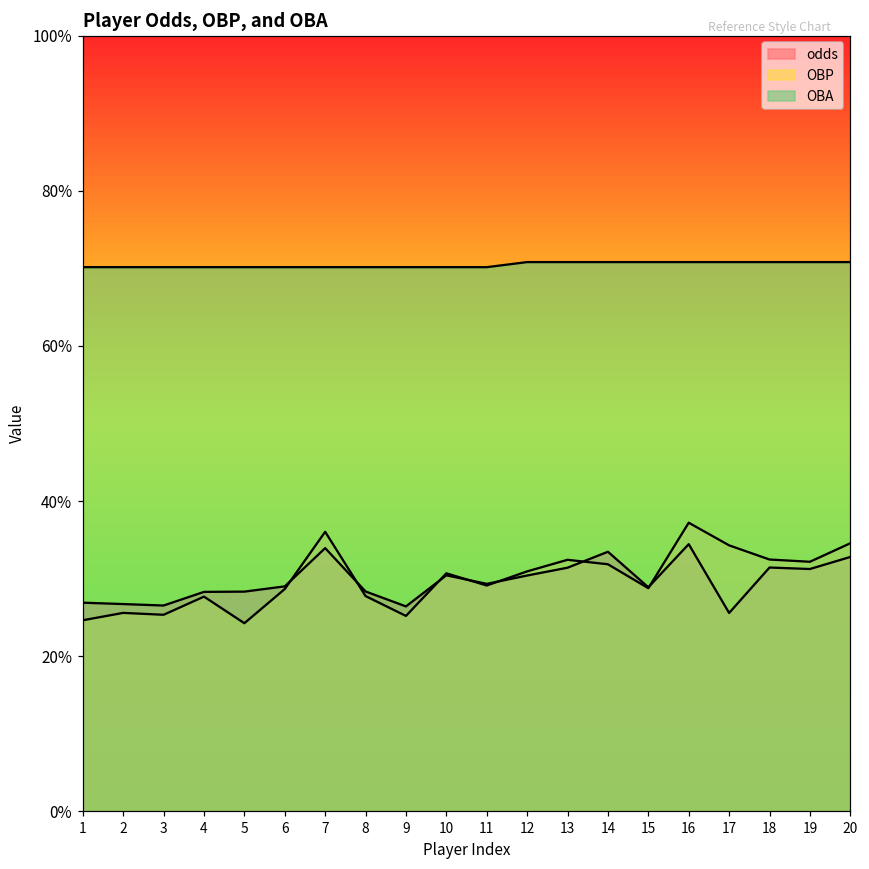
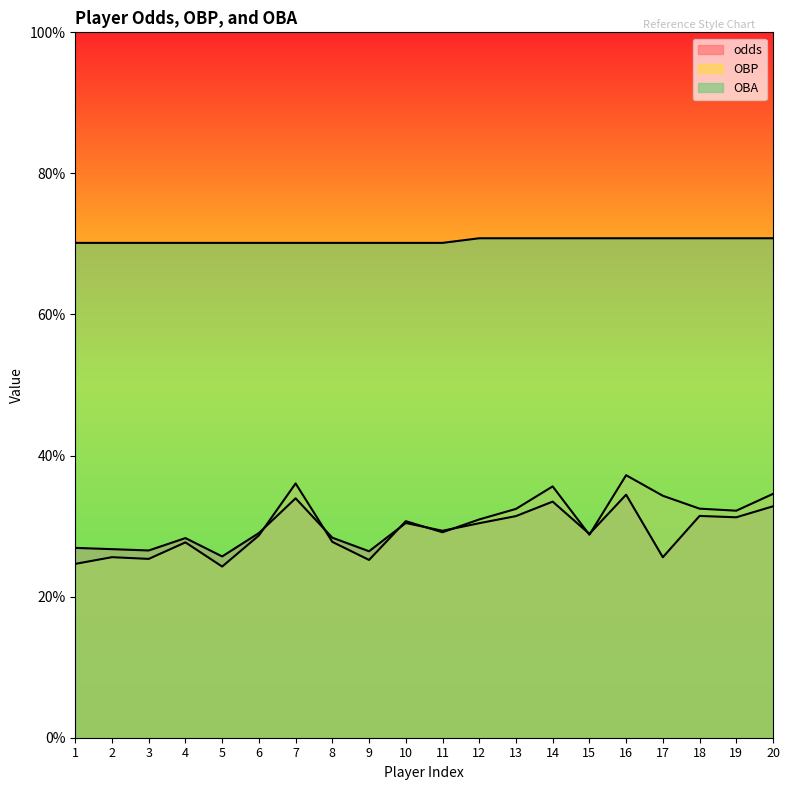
  {
    "odds": {
      "1": "27%",
      "2": "27%",
      "3": "27%",
      "4": "28%",
-     "5": "28%",
+     "5": "26%",
      "7": "34%",
      "8": "28%",
      "9": "26%",
      "12": "30%",
      "13": "31%",
      "14": "33%",
      "16": "34%",
      "17": "26%",
      "18": "31%",
      "19": "31%",
      "20": "33%"
    },
    "OBP": {
      "1": "25%",
      "2": "26%",
      "3": "25%",
      "4": "28%",
      "5": "24%",
      "7": "36%",
      "8": "28%",
      "9": "25%",
      "12": "31%",
      "13": "32%",
-     "14": "32%",
+     "14": "36%",
      "16": "37%",
      "17": "34%",
      "18": "32%",
      "19": "32%",
      "20": "35%"
    },
    "OBA": {
      "1": "70%",
      "2": "70%",
      "3": "70%",
      "4": "70%",
      "5": "70%",
      "6": "70%",
      "7": "70%",
      "8": "70%",
      "9": "70%",
      "10": "70%",
      "11": "70%",
      "12": "71%",
      "13": "71%",
      "14": "71%",
      "15": "71%",
      "16": "71%",
      "17": "71%",
      "18": "71%",
      "19": "71%",
      "20": "71%"
    }
  }
